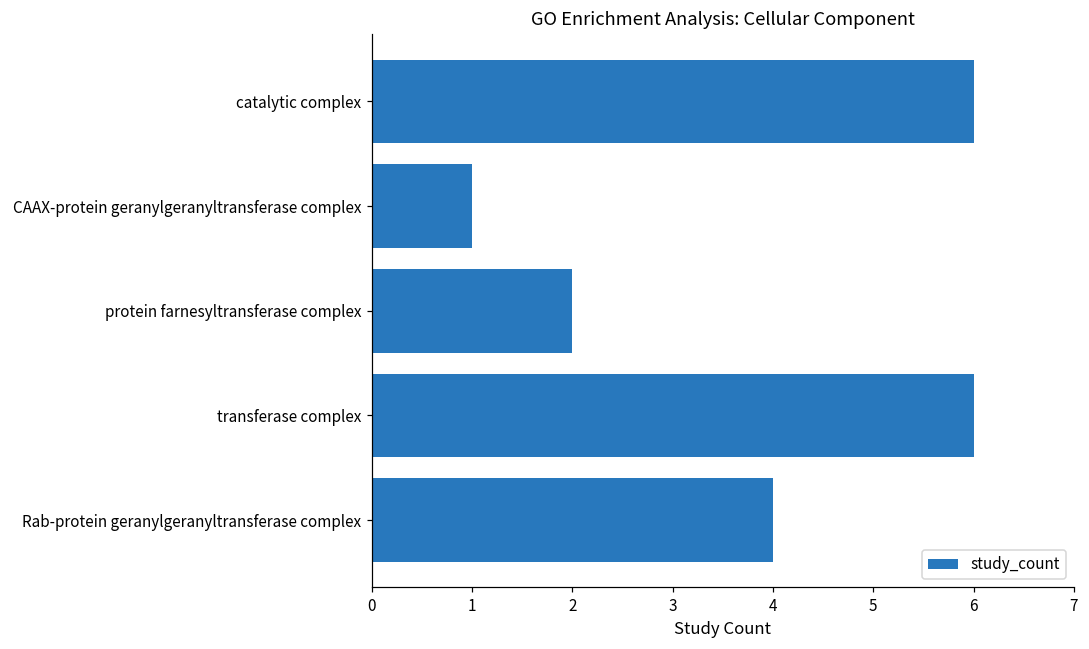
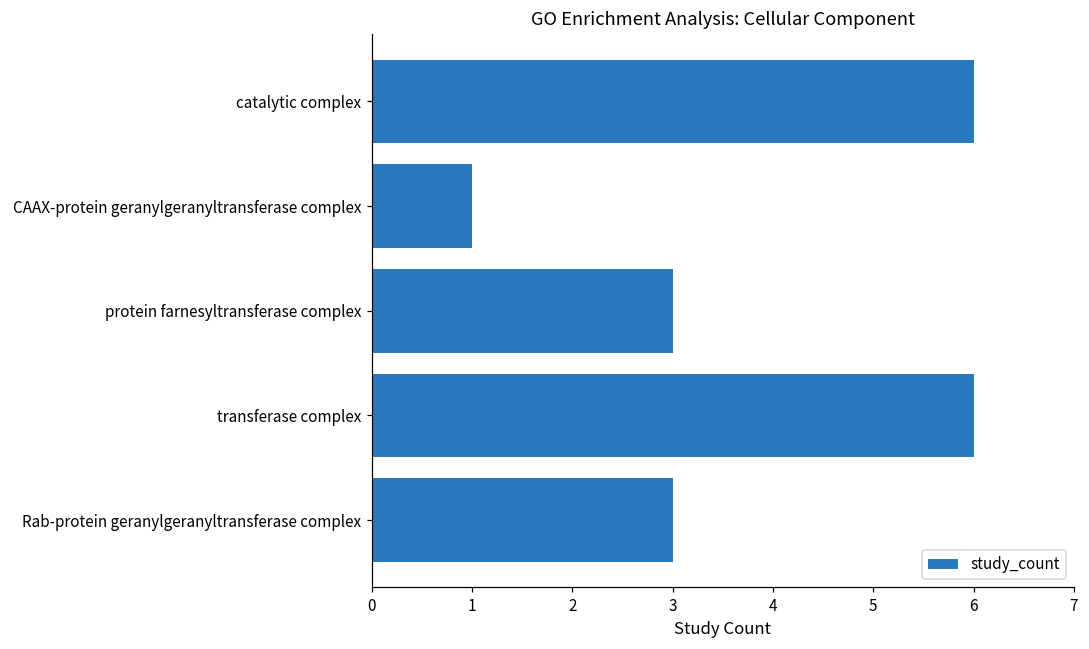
  {
    "catalytic complex": 6,
    "CAAX-protein geranylgeranyltransferase complex": 1,
-   "protein farnesyltransferase complex": 2,
+   "protein farnesyltransferase complex": 3,
    "transferase complex": 6,
-   "Rab-protein geranylgeranyltransferase complex": 4
+   "Rab-protein geranylgeranyltransferase complex": 3
  }
